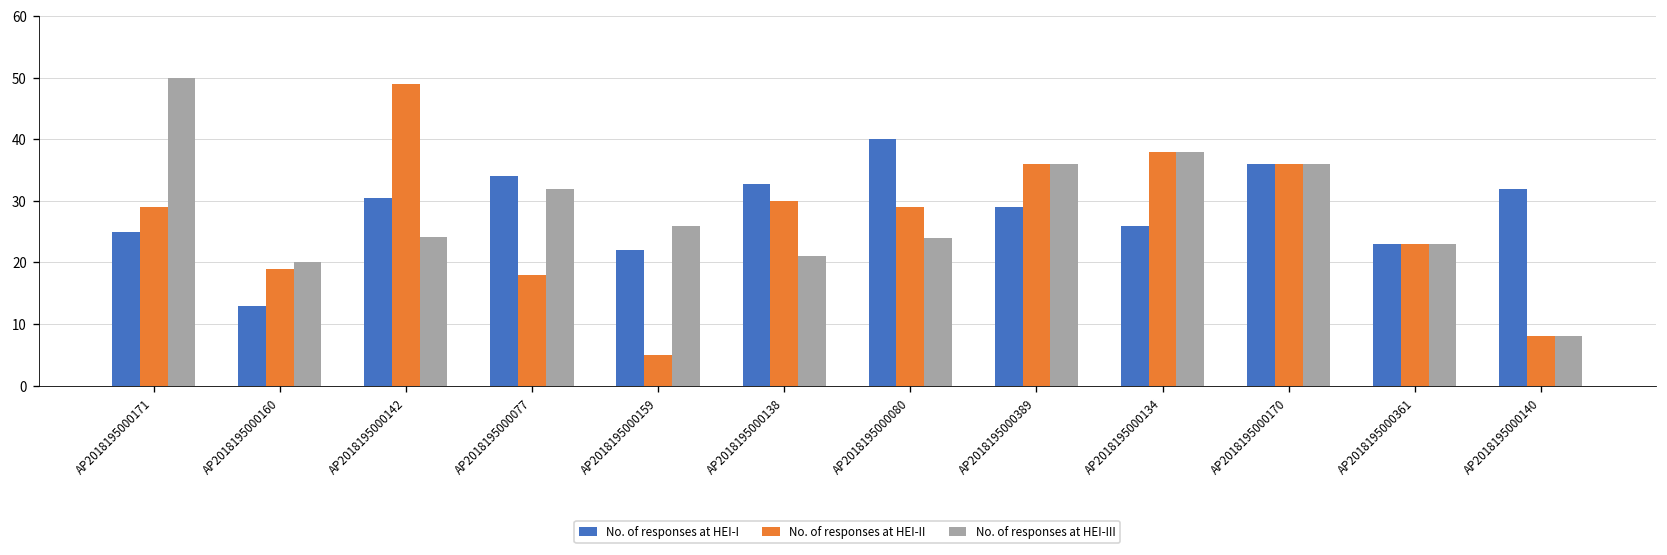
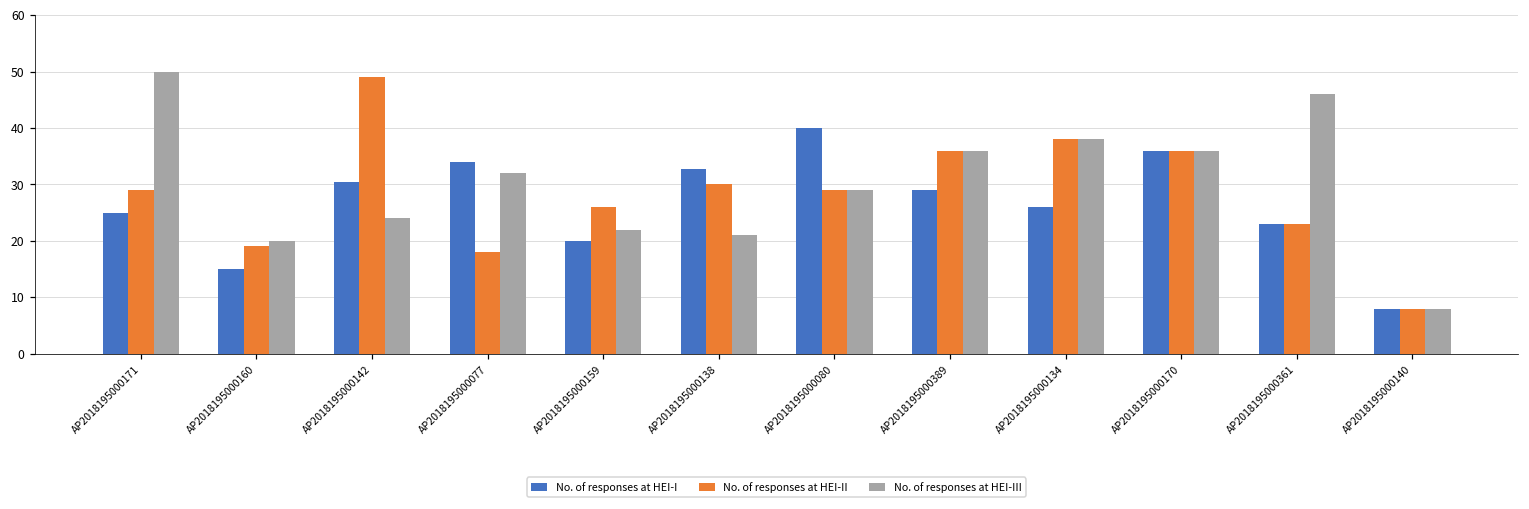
  {
    "No. of responses at HEI-I": {
      "AP2018195000171": 25,
-     "AP2018195000160": 13,
+     "AP2018195000160": 15,
      "AP2018195000142": 31,
      "AP2018195000077": 34,
-     "AP2018195000159": 22,
+     "AP2018195000159": 20,
      "AP2018195000138": 33,
      "AP2018195000080": 40,
      "AP2018195000389": 29,
      "AP2018195000134": 26,
      "AP2018195000170": 36,
      "AP2018195000361": 23,
-     "AP2018195000140": 32
+     "AP2018195000140": 8
    },
    "No. of responses at HEI-II": {
      "AP2018195000171": 29,
      "AP2018195000160": 19,
      "AP2018195000142": 49,
      "AP2018195000077": 18,
-     "AP2018195000159": 5,
+     "AP2018195000159": 26,
      "AP2018195000138": 30,
      "AP2018195000080": 29,
      "AP2018195000389": 36,
      "AP2018195000134": 38,
      "AP2018195000170": 36,
      "AP2018195000361": 23,
      "AP2018195000140": 8
    },
    "No. of responses at HEI-III": {
      "AP2018195000171": 50,
      "AP2018195000160": 20,
      "AP2018195000142": 24,
      "AP2018195000077": 32,
-     "AP2018195000159": 26,
+     "AP2018195000159": 22,
      "AP2018195000138": 21,
-     "AP2018195000080": 24,
+     "AP2018195000080": 29,
      "AP2018195000389": 36,
      "AP2018195000134": 38,
      "AP2018195000170": 36,
-     "AP2018195000361": 23,
+     "AP2018195000361": 46,
      "AP2018195000140": 8
    }
  }
